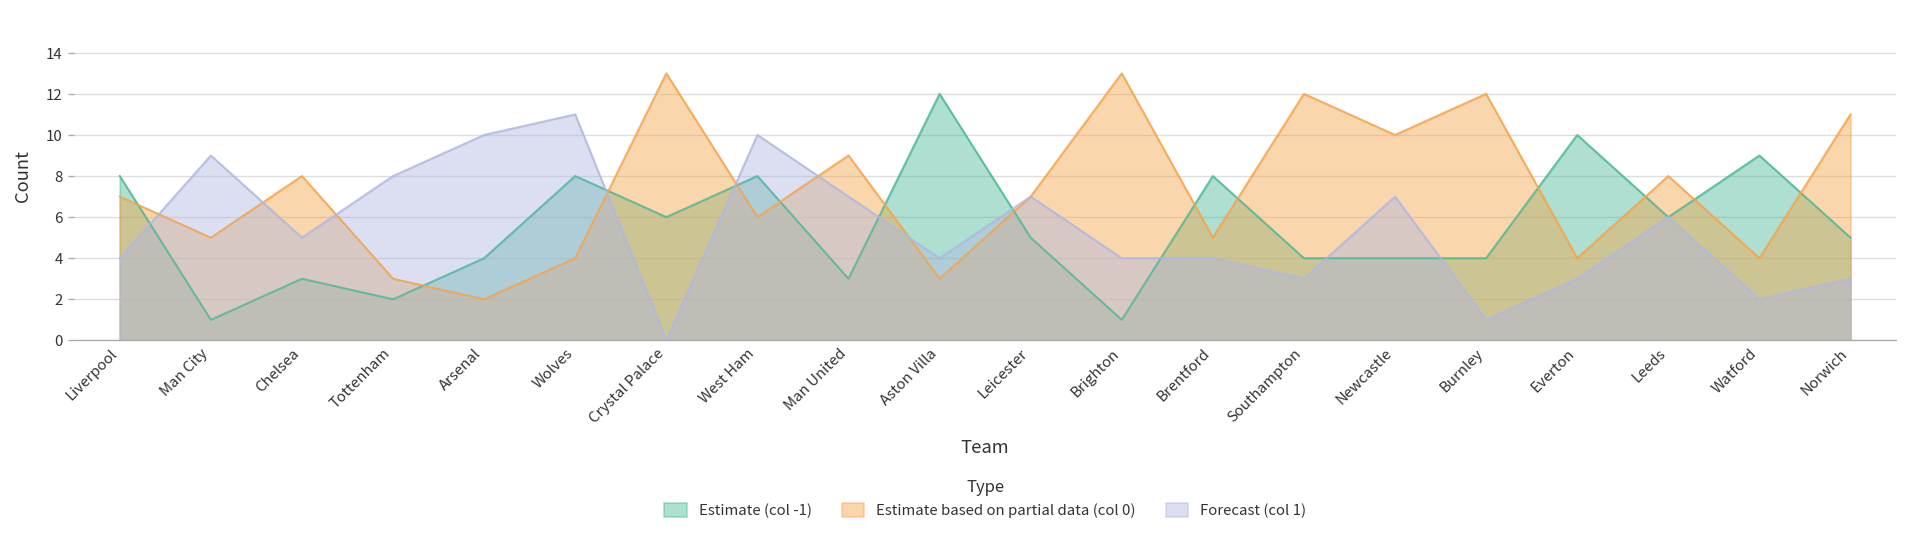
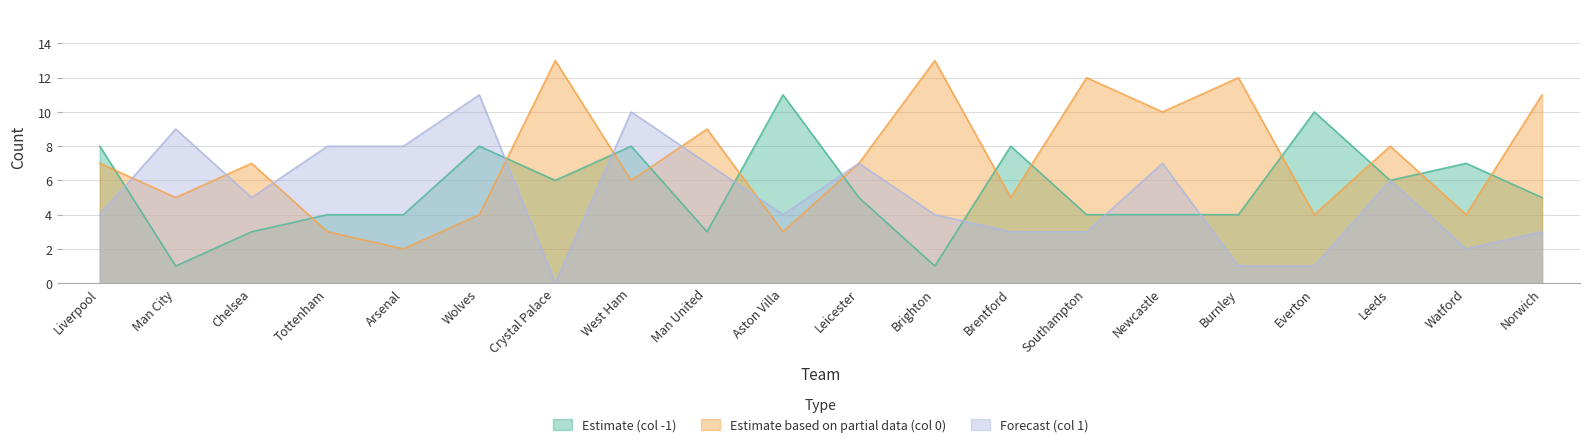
  {
    "Estimate (col -1)": {
      "Liverpool": 8,
      "Man City": 1,
      "Chelsea": 3,
-     "Tottenham": 2,
+     "Tottenham": 4,
      "Arsenal": 4,
      "Wolves": 8,
      "Crystal Palace": 6,
      "West Ham": 8,
      "Man United": 3,
-     "Aston Villa": 12,
+     "Aston Villa": 11,
      "Leicester": 5,
      "Brighton": 1,
      "Brentford": 8,
      "Southampton": 4,
      "Newcastle": 4,
      "Burnley": 4,
      "Everton": 10,
-     "Watford": 9,
+     "Watford": 7,
      "Norwich": 5
    },
    "Estimate based on partial data (col 0)": {
      "Liverpool": 7,
      "Man City": 5,
-     "Chelsea": 8,
+     "Chelsea": 7,
      "Tottenham": 3,
      "Arsenal": 2,
      "Wolves": 4,
      "Crystal Palace": 13,
      "West Ham": 6,
      "Man United": 9,
      "Aston Villa": 3,
      "Brighton": 13,
      "Brentford": 5,
      "Southampton": 12,
      "Newcastle": 10,
      "Burnley": 12,
      "Everton": 4,
      "Leeds": 8,
      "Watford": 4,
      "Norwich": 11
    },
    "Forecast (col 1)": {
      "Liverpool": 4,
      "Man City": 9,
      "Chelsea": 5,
      "Tottenham": 8,
-     "Arsenal": 10,
+     "Arsenal": 8,
      "Wolves": 11,
      "Crystal Palace": 0,
      "West Ham": 10,
      "Man United": 7,
      "Aston Villa": 4,
      "Brighton": 4,
-     "Brentford": 4,
+     "Brentford": 3,
      "Southampton": 3,
      "Newcastle": 7,
      "Burnley": 1,
-     "Everton": 3,
+     "Everton": 1,
      "Watford": 2,
      "Norwich": 3
    }
  }
